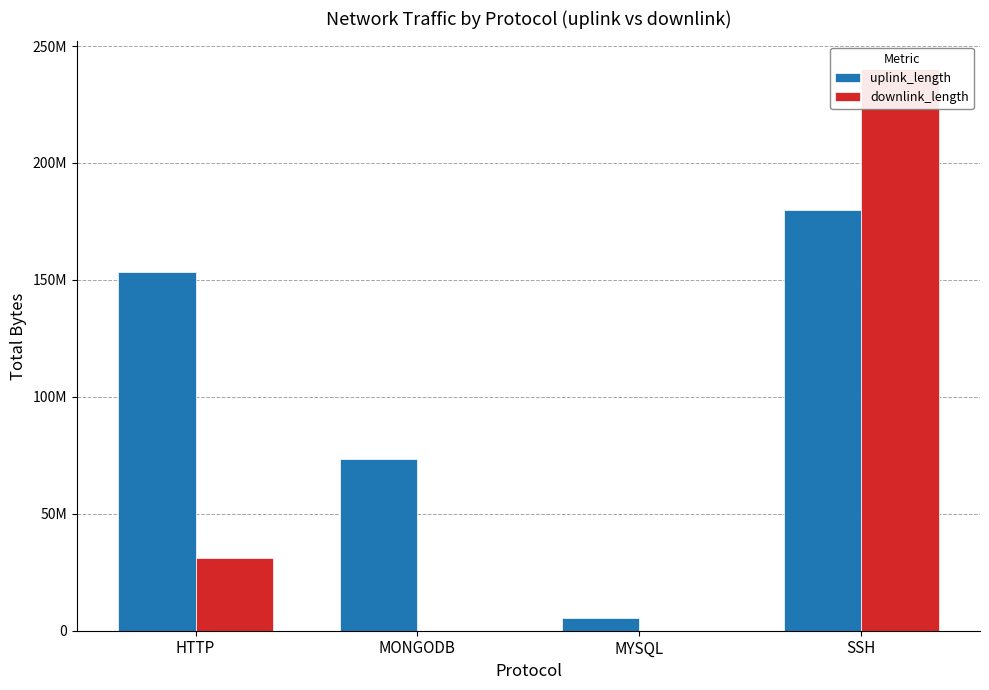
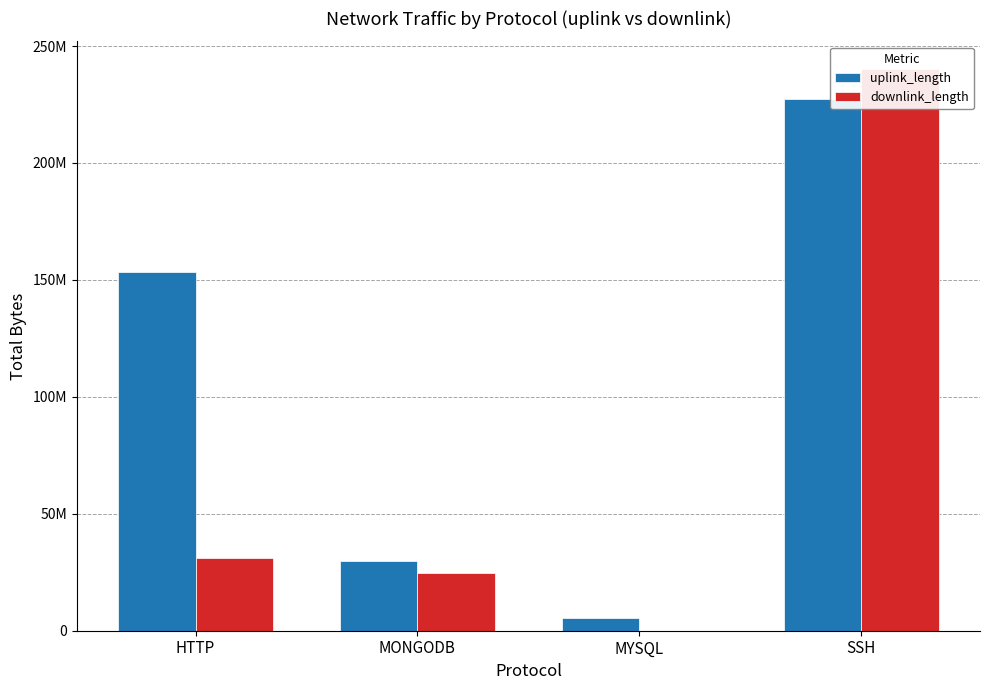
  {
    "uplink_length": {
      "HTTP": 153000000,
-     "MONGODB": 73000000,
+     "MONGODB": 30000000,
      "MYSQL": 5000000,
-     "SSH": 180000000
+     "SSH": 227000000
    },
    "downlink_length": {
      "HTTP": 31000000,
-     "MONGODB": 0
+     "MONGODB": 25000000
    }
  }
